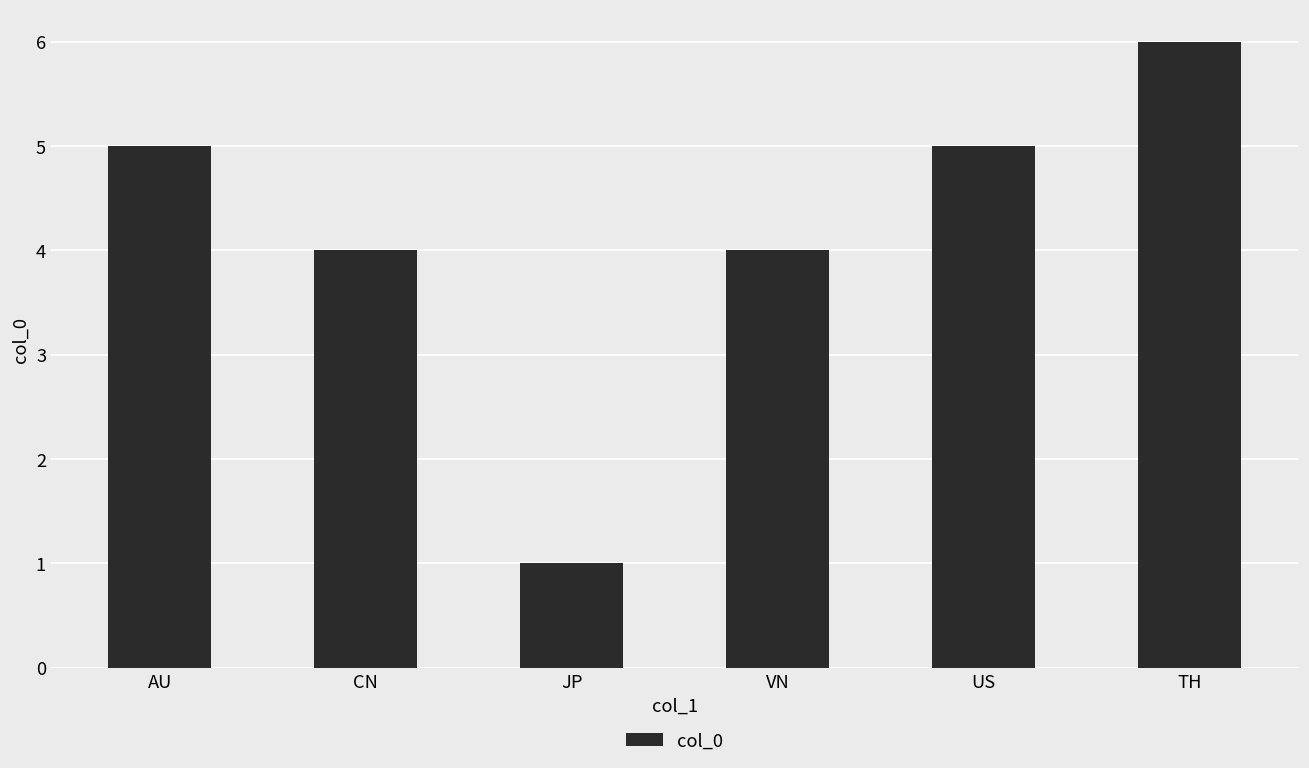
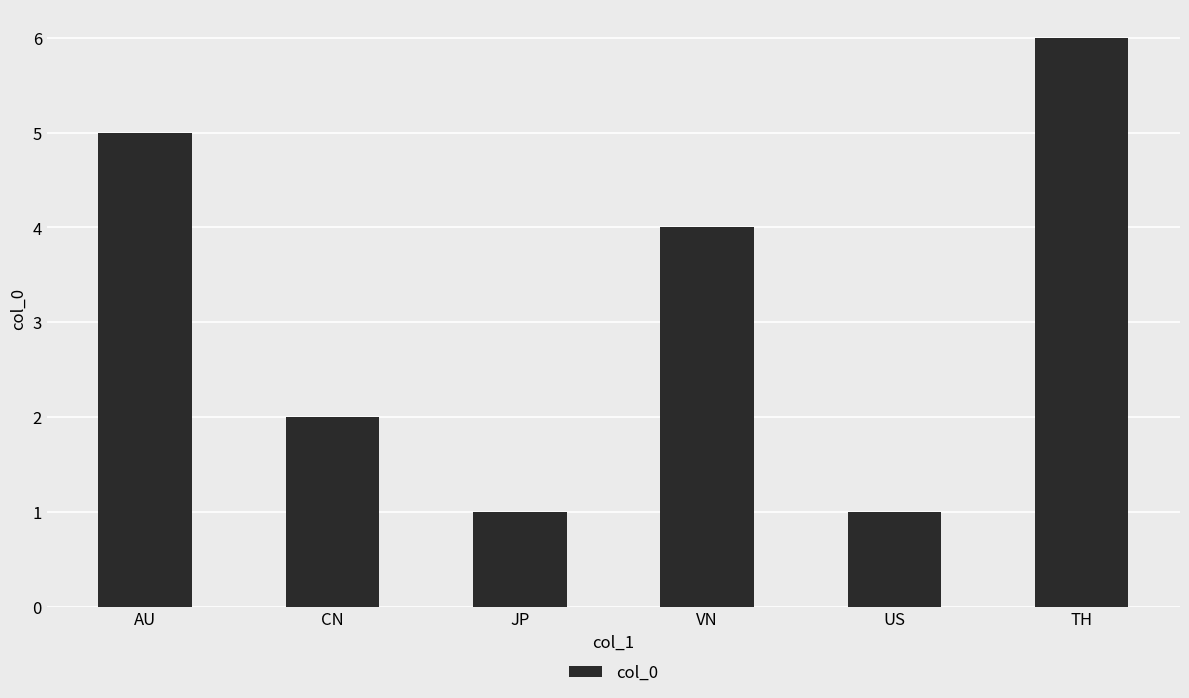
  {
    "AU": 5,
-   "CN": 4,
+   "CN": 2,
    "JP": 1,
    "VN": 4,
-   "US": 5,
+   "US": 1,
    "TH": 6
  }
